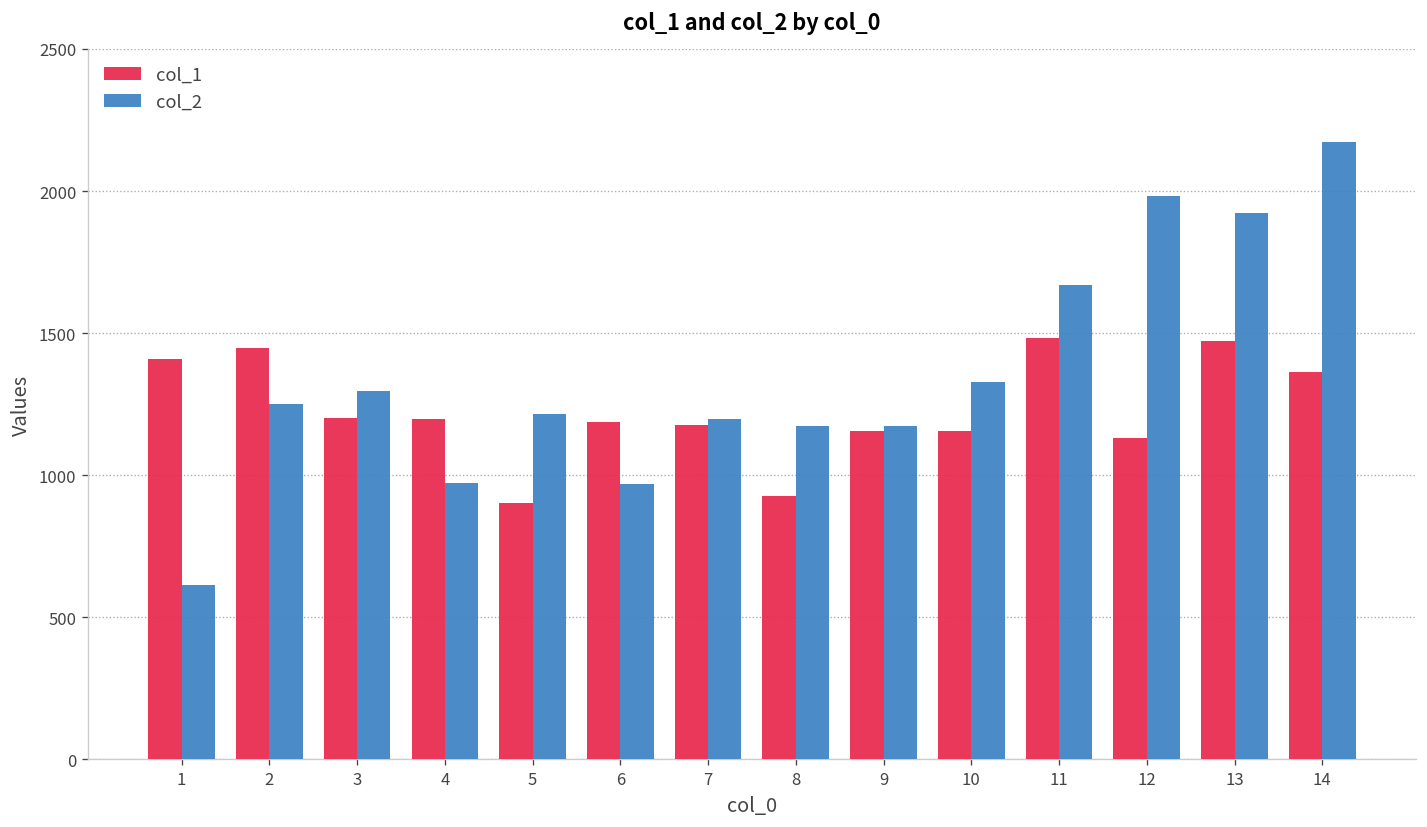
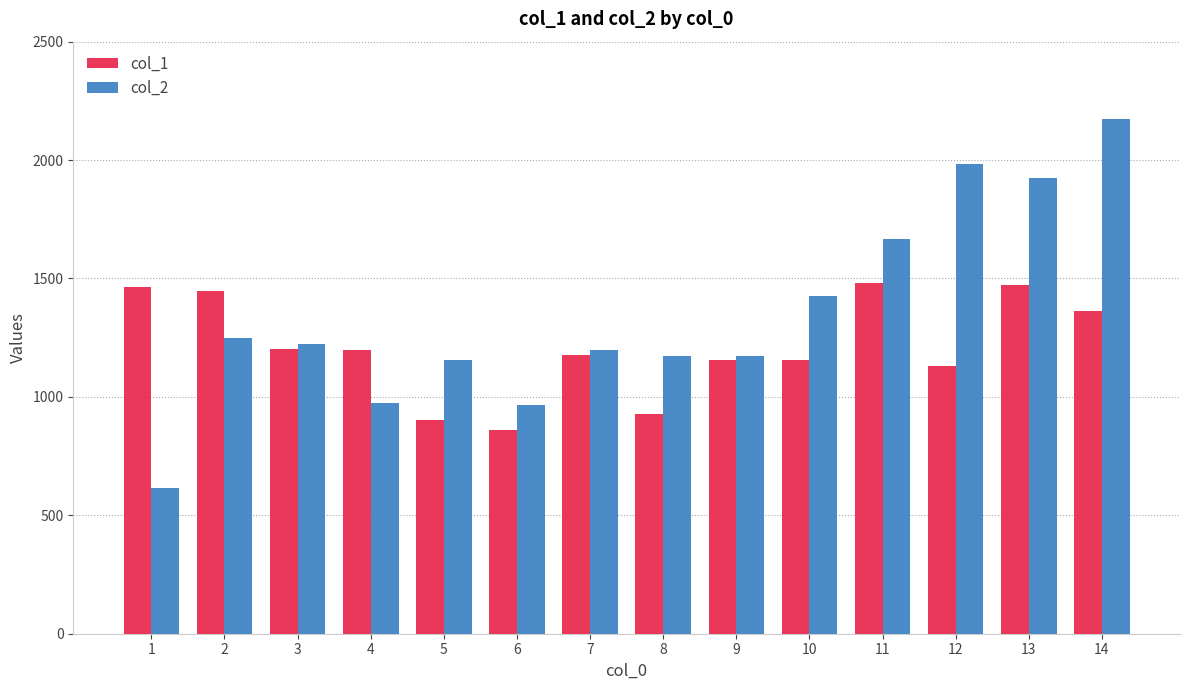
  {
    "col_1": {
-     "1": 1410,
+     "1": 1470,
      "2": 1450,
      "3": 1200,
      "4": 1200,
      "5": 900,
-     "6": 1190,
+     "6": 860,
      "7": 1180,
      "8": 930,
      "9": 1160,
      "10": 1160,
      "11": 1480,
      "12": 1130,
      "13": 1470,
      "14": 1360
    },
    "col_2": {
      "1": 610,
      "2": 1250,
-     "3": 1300,
+     "3": 1220,
      "4": 970,
-     "5": 1210,
+     "5": 1160,
      "6": 970,
      "7": 1200,
      "8": 1170,
      "9": 1170,
-     "10": 1330,
+     "10": 1430,
      "11": 1670,
      "12": 1980,
      "13": 1920,
      "14": 2170
    }
  }
